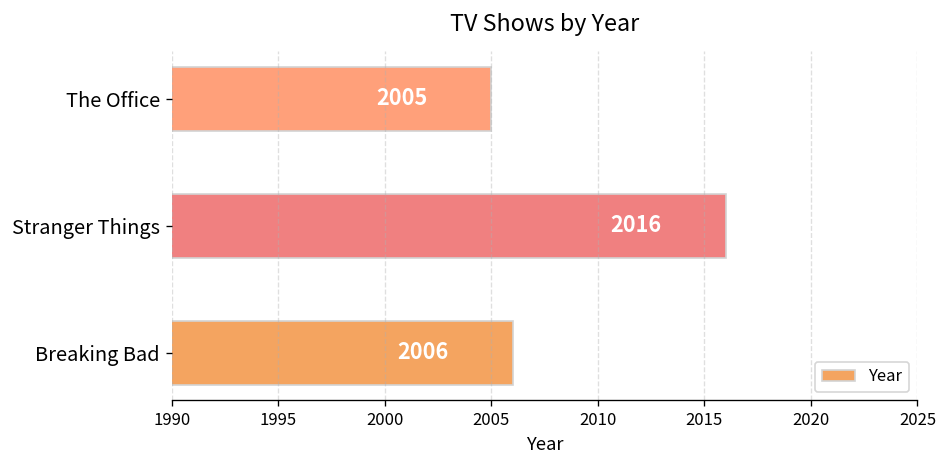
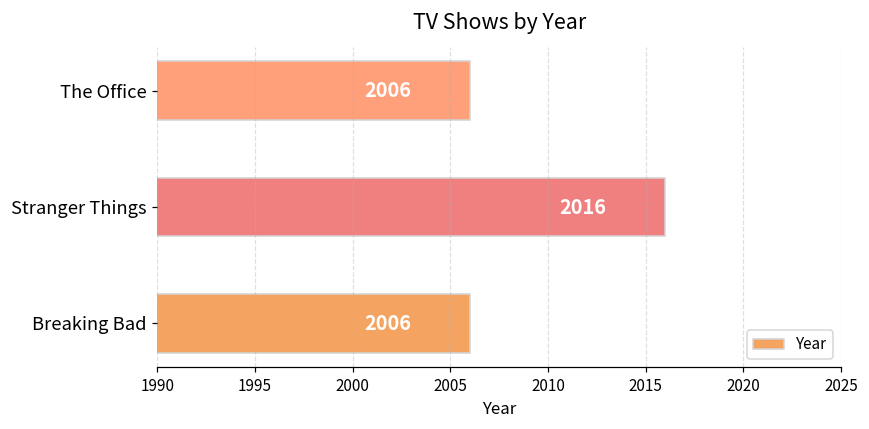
  {
-   "The Office": 2005,
+   "The Office": 2006,
    "Stranger Things": 2016,
    "Breaking Bad": 2006
  }
